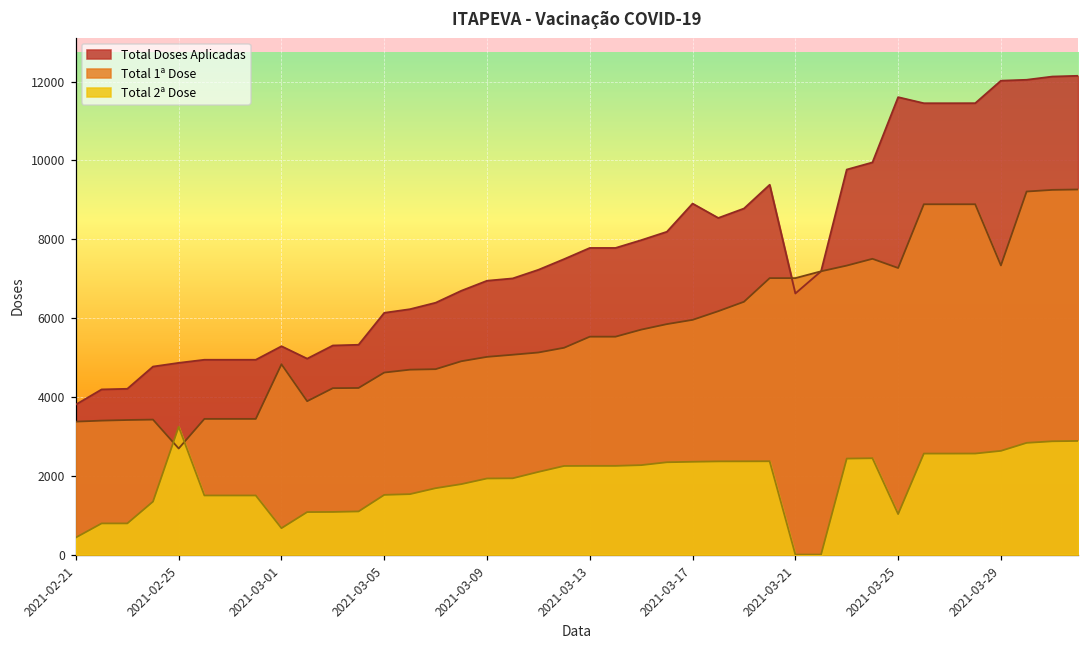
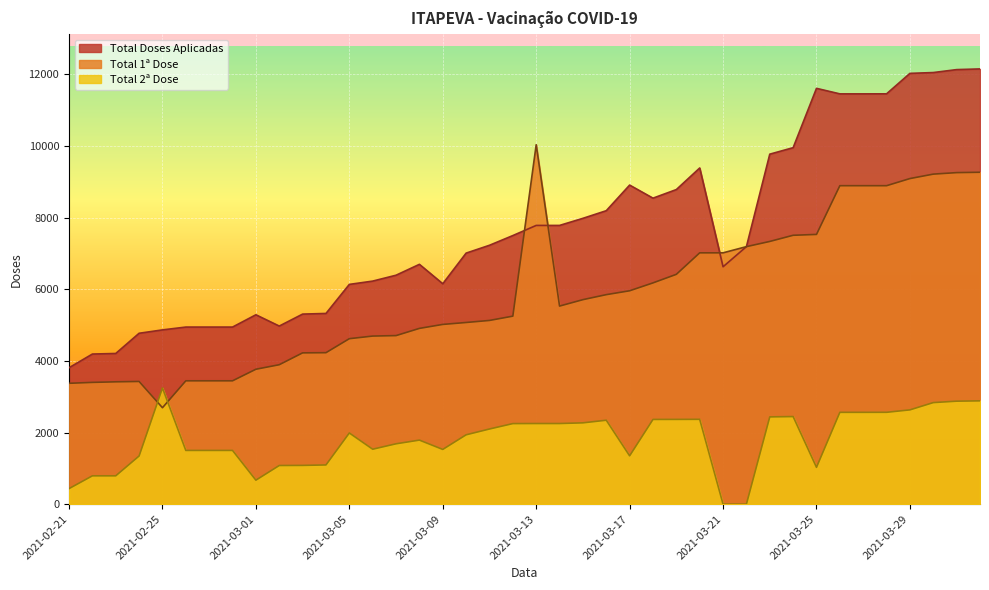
  {
    "Total Doses Aplicadas": {
      "2021-02-21": 3800,
      "2021-02-25": 4900,
      "2021-03-01": 5300,
      "2021-03-05": 6100,
-     "2021-03-09": 6900,
+     "2021-03-09": 6200,
      "2021-03-13": 7800,
      "2021-03-17": 8900,
      "2021-03-21": 6600,
      "2021-03-25": 11600,
      "2021-03-29": 12000
    },
    "Total 1ª Dose": {
      "2021-02-21": 3400,
      "2021-02-25": 2700,
-     "2021-03-01": 4800,
+     "2021-03-01": 3800,
      "2021-03-05": 4600,
      "2021-03-09": 5000,
-     "2021-03-13": 5500,
+     "2021-03-13": 10000,
      "2021-03-17": 6000,
      "2021-03-21": 7000,
-     "2021-03-25": 7300,
-     "2021-03-29": 7300
+     "2021-03-25": 7500,
+     "2021-03-29": 9100
    },
    "Total 2ª Dose": {
      "2021-02-21": 400,
      "2021-02-25": 3200,
      "2021-03-01": 700,
-     "2021-03-05": 1500,
-     "2021-03-09": 1900,
+     "2021-03-05": 2000,
+     "2021-03-09": 1500,
      "2021-03-13": 2300,
-     "2021-03-17": 2400,
+     "2021-03-17": 1300,
      "2021-03-21": 0,
      "2021-03-25": 1000,
      "2021-03-29": 2600
    }
  }
